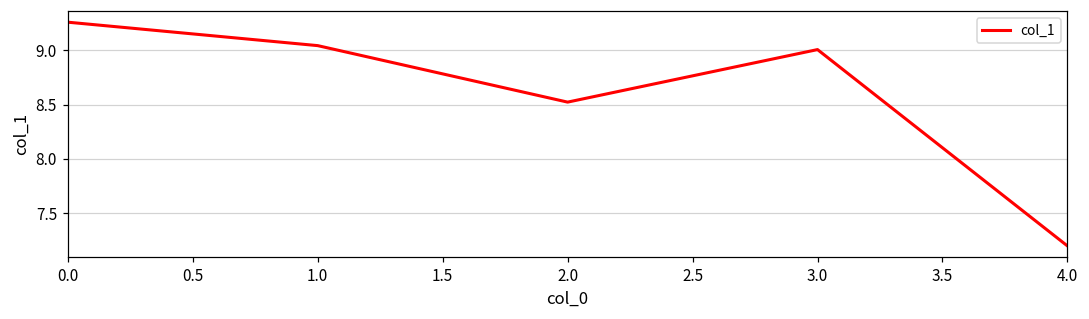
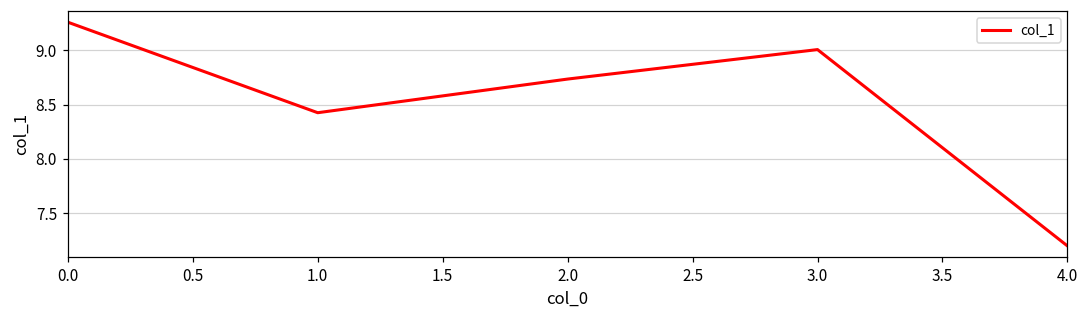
  {
    "0.0": 9.3,
-   "1.0": 9.0,
-   "2.0": 8.5,
+   "1.0": 8.4,
+   "2.0": 8.7,
    "3.0": 9.0,
    "4.0": 7.2
  }
